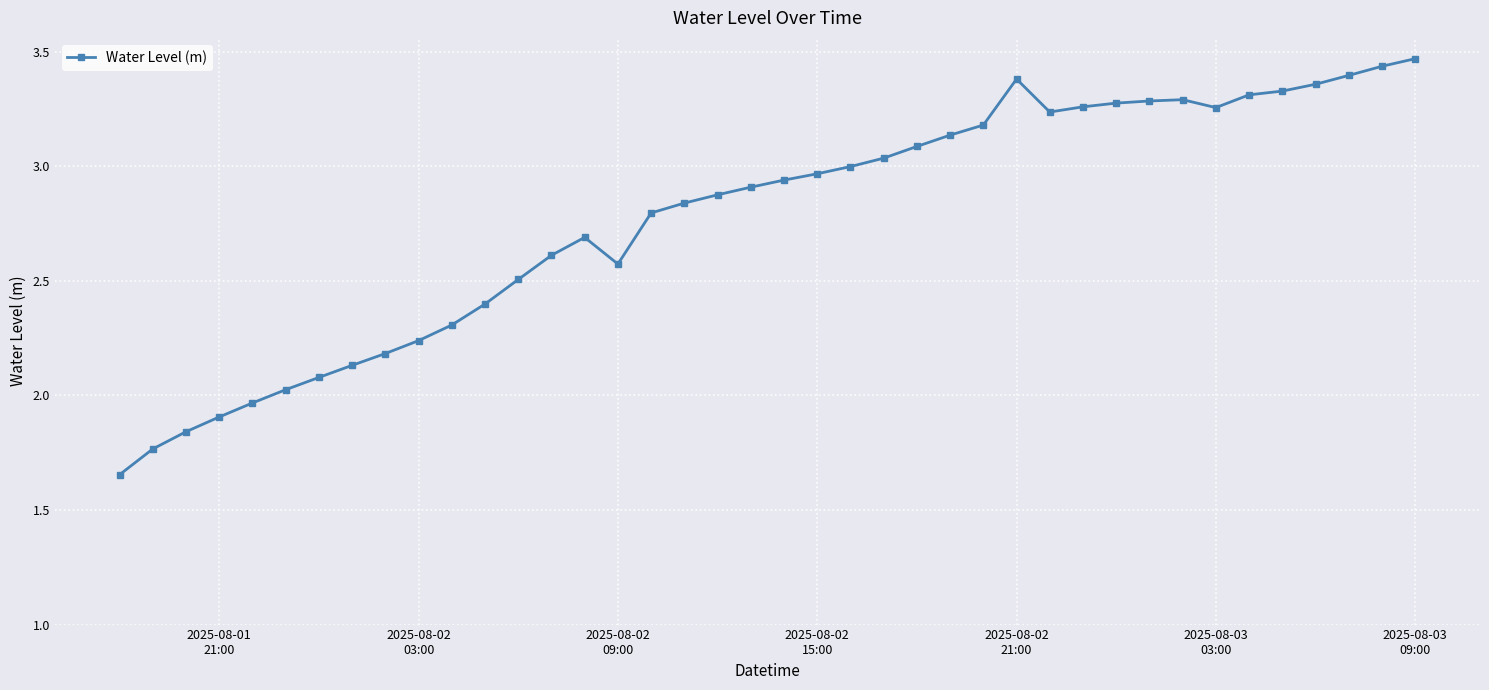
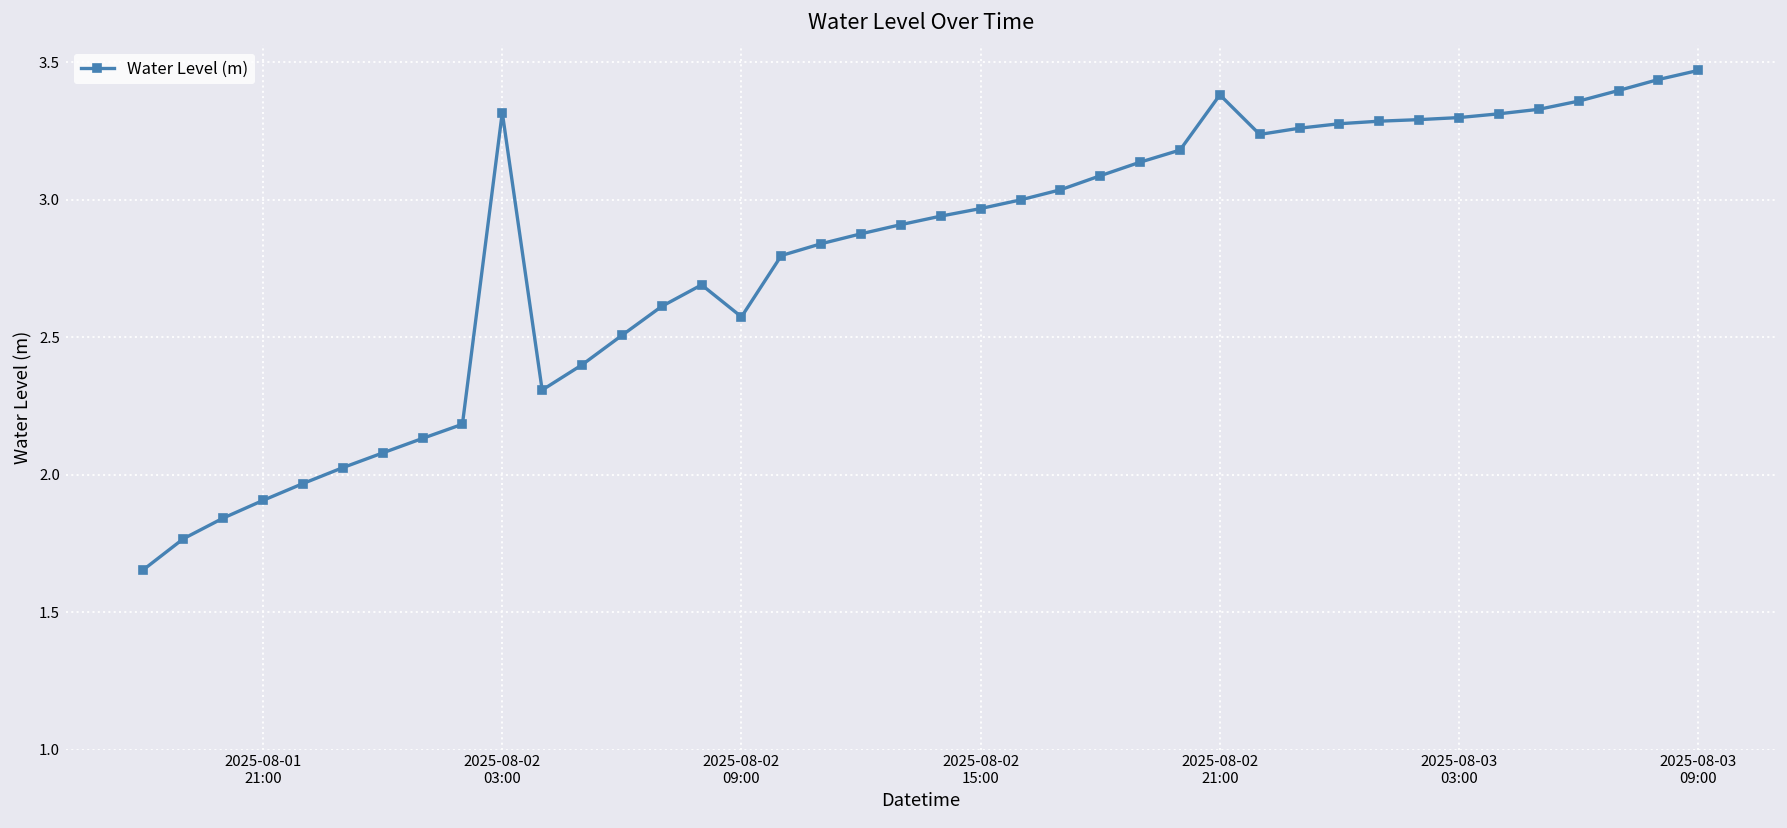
  {
    "2025-08-01 21:00": 1.91,
-   "2025-08-02 03:00": 2.24,
+   "2025-08-02 03:00": 3.32,
    "2025-08-02 09:00": 2.57,
    "2025-08-02 15:00": 2.97,
    "2025-08-02 21:00": 3.38,
-   "2025-08-03 03:00": 3.26,
+   "2025-08-03 03:00": 3.30,
    "2025-08-03 09:00": 3.47
  }
